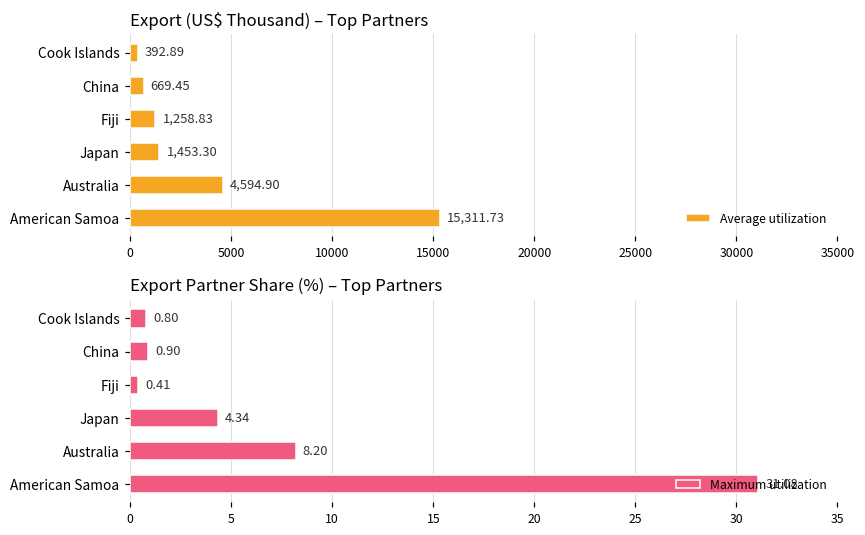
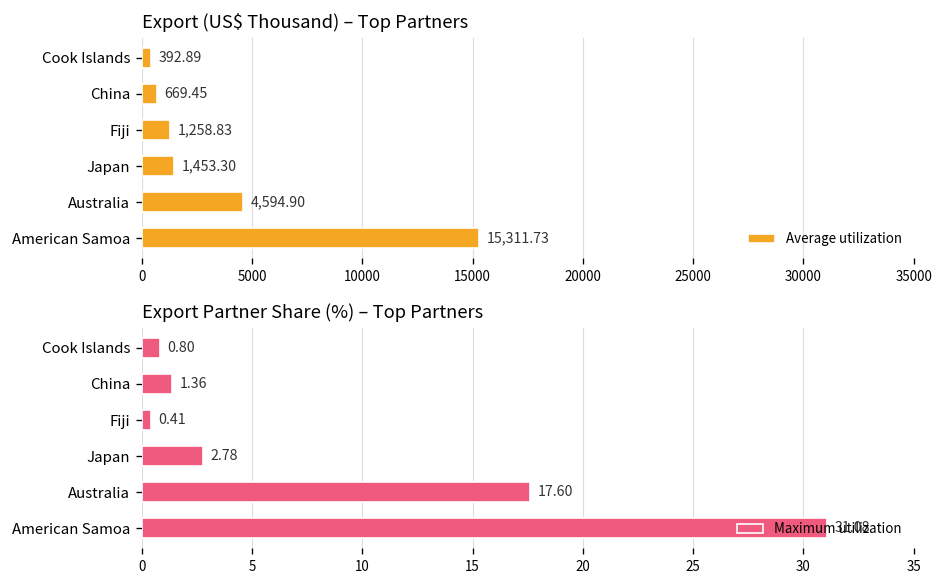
  {
    "Export (US$ Thousand) – Top Partners": {
      "Cook Islands": "392.89",
      "China": "669.45",
      "Fiji": "1,258.83",
      "Japan": "1,453.30",
      "Australia": "4,594.90",
      "American Samoa": "15,311.73"
    },
    "Export Partner Share (%) – Top Partners": {
      "Cook Islands": "0.80",
-     "China": "0.90",
+     "China": "1.36",
      "Fiji": "0.41",
-     "Japan": "4.34",
-     "Australia": "8.20",
+     "Japan": "2.78",
+     "Australia": "17.60",
      "American Samoa": "31.08"
    }
  }
